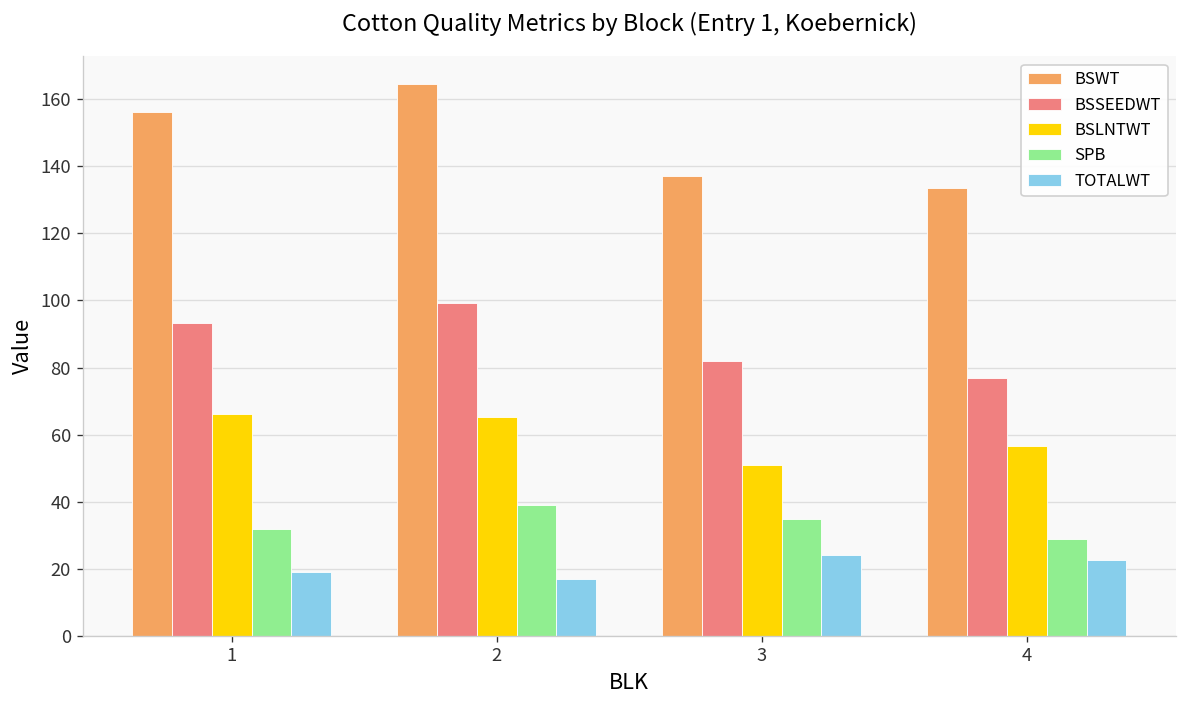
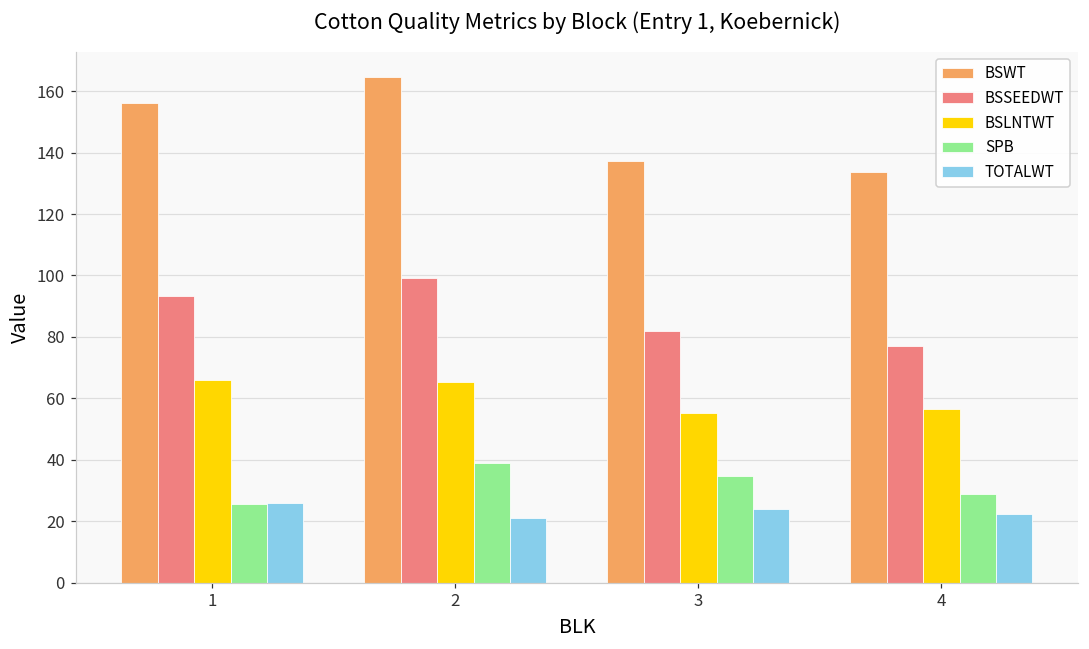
  {
    "BSLNTWT": {
      "1": 66,
      "2": 65,
-     "3": 51,
+     "3": 55,
      "4": 57
    },
    "SPB": {
-     "1": 32,
+     "1": 26,
      "2": 39,
      "3": 35,
      "4": 29
    },
    "TOTALWT": {
-     "1": 19,
-     "2": 17,
+     "1": 26,
+     "2": 21,
      "3": 24,
      "4": 22
    }
  }
